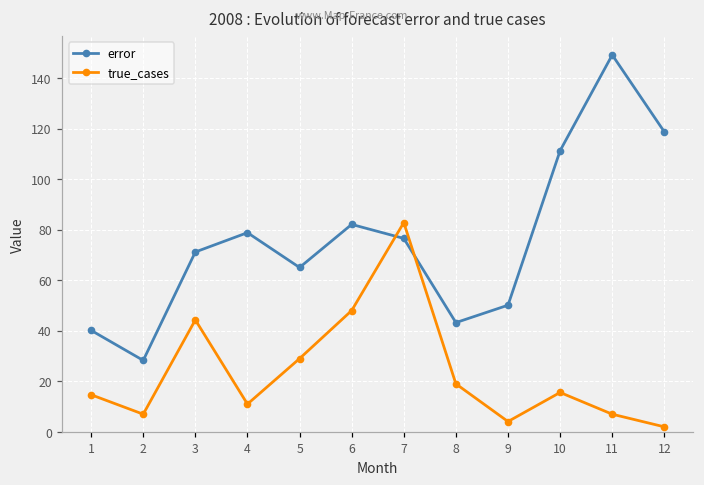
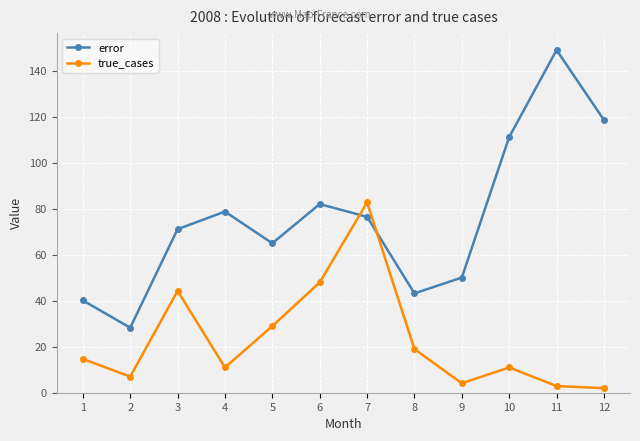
  {
    "error": {
      "1": 40,
      "2": 28,
      "3": 71,
      "4": 79,
      "5": 65,
      "6": 82,
      "7": 77,
      "8": 43,
      "9": 50,
      "10": 111,
      "11": 149,
      "12": 119
    },
    "true_cases": {
      "1": 15,
      "2": 7,
      "3": 44,
      "4": 11,
      "5": 29,
      "6": 48,
      "7": 83,
      "8": 19,
      "9": 4,
-     "10": 16,
-     "11": 7,
+     "10": 11,
+     "11": 3,
      "12": 2
    }
  }
